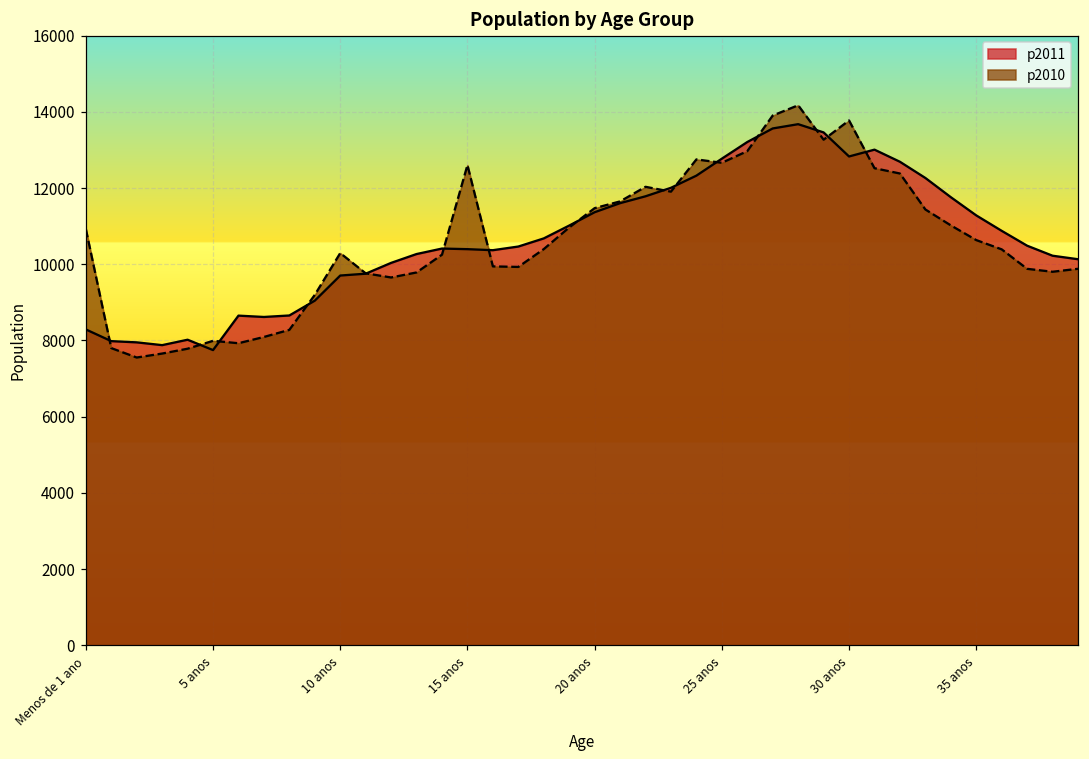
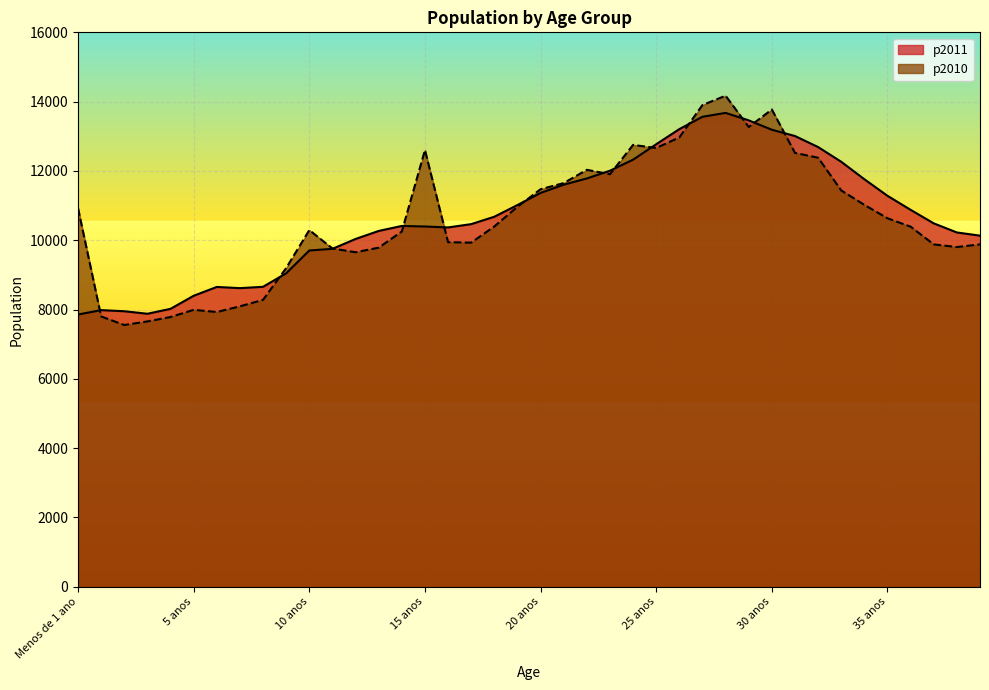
  {
    "p2011": {
-     "Menos de 1 ano": 8300,
-     "5 anos": 7700,
+     "Menos de 1 ano": 7900,
+     "5 anos": 8400,
      "10 anos": 9700,
      "15 anos": 10400,
      "20 anos": 11400,
      "25 anos": 12800,
-     "30 anos": 12800,
+     "30 anos": 13200,
      "35 anos": 11300
    },
    "p2010": {
      "Menos de 1 ano": 10900,
      "5 anos": 8000,
      "10 anos": 10300,
      "15 anos": 12600,
      "20 anos": 11500,
      "25 anos": 12700,
      "30 anos": 13800,
      "35 anos": 10600
    }
  }
